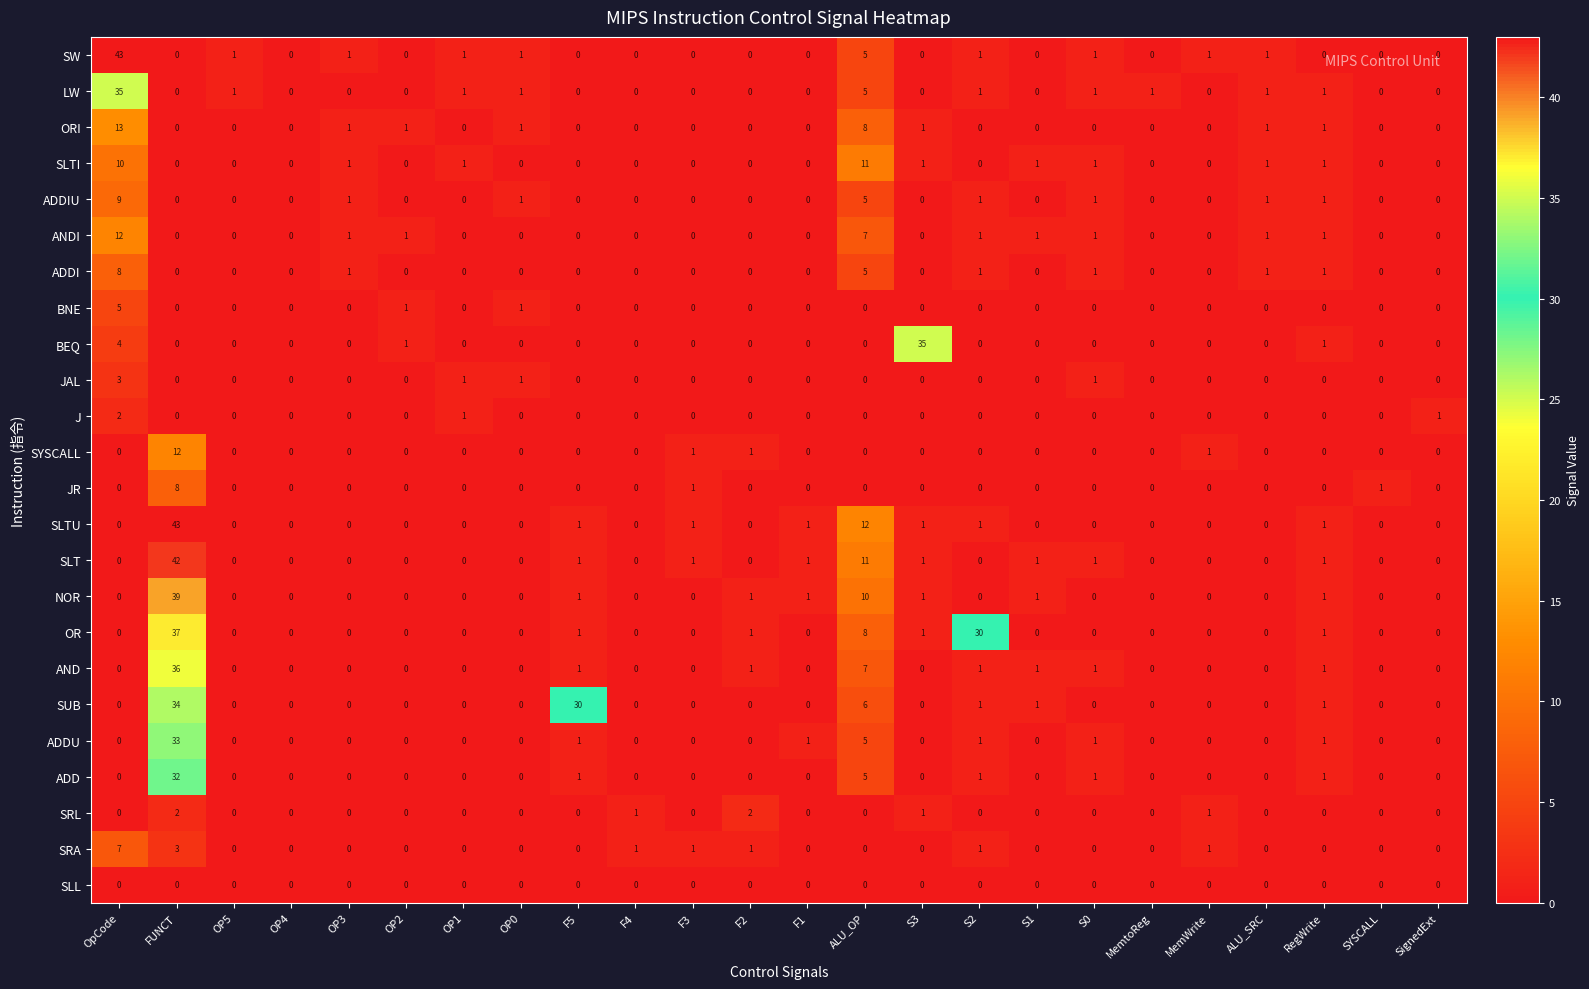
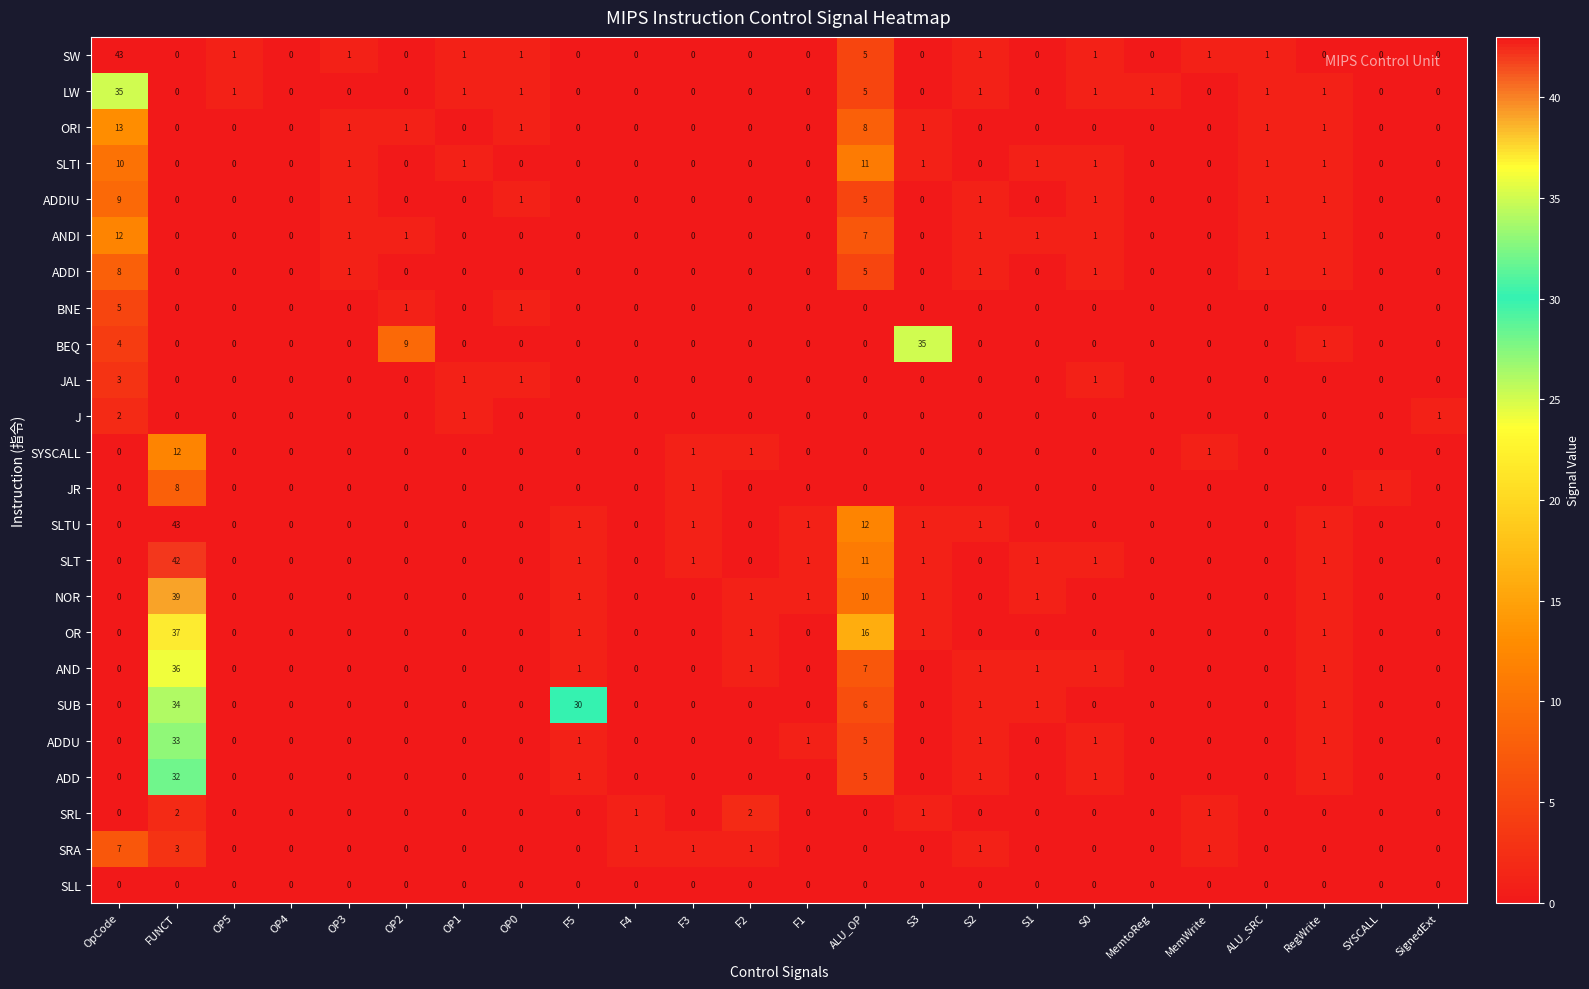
  {
    "BEQ": {
      "OpCode": 4,
      "FUNCT": 0,
      "OP5": 0,
      "OP4": 0,
      "OP3": 0,
-     "OP2": 1,
+     "OP2": 9,
      "OP1": 0,
      "OP0": 0,
      "F5": 0,
      "F4": 0,
      "F3": 0,
      "F2": 0,
      "F1": 0,
      "ALU_OP": 0,
      "S3": 35,
      "S2": 0,
      "S1": 0,
      "S0": 0,
      "MemtoReg": 0,
      "MemWrite": 0,
      "ALU_SRC": 0,
      "RegWrite": 1,
      "SYSCALL": 0,
      "SignedExt": 0
    },
    "OR": {
      "OpCode": 0,
      "FUNCT": 37,
      "OP5": 0,
      "OP4": 0,
      "OP3": 0,
      "OP2": 0,
      "OP1": 0,
      "OP0": 0,
      "F5": 1,
      "F4": 0,
      "F3": 0,
      "F2": 1,
      "F1": 0,
-     "ALU_OP": 8,
+     "ALU_OP": 16,
      "S3": 1,
-     "S2": 30,
+     "S2": 0,
      "S1": 0,
      "S0": 0,
      "MemtoReg": 0,
      "MemWrite": 0,
      "ALU_SRC": 0,
      "RegWrite": 1,
      "SYSCALL": 0,
      "SignedExt": 0
    }
  }
